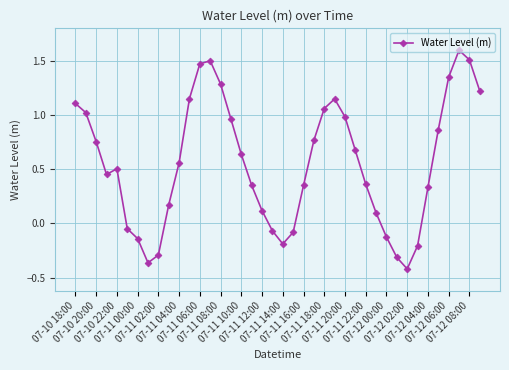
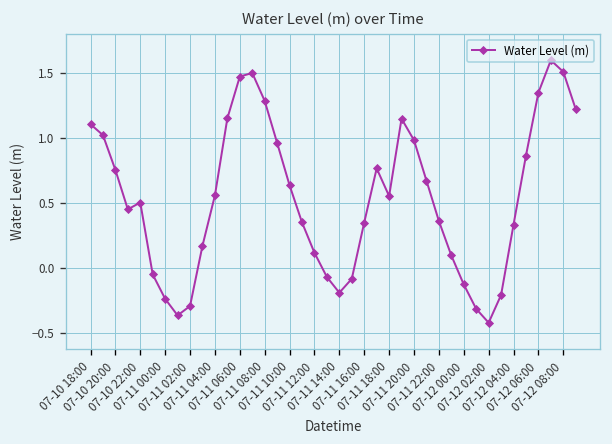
  {
    "07-10 18:00": 1.10,
    "07-10 20:00": 0.75,
    "07-10 22:00": 0.50,
-   "07-11 00:00": -0.14,
+   "07-11 00:00": -0.24,
    "07-11 02:00": -0.29,
    "07-11 04:00": 0.56,
    "07-11 06:00": 1.47,
    "07-11 08:00": 1.28,
    "07-11 10:00": 0.64,
    "07-11 12:00": 0.12,
    "07-11 14:00": -0.19,
    "07-11 16:00": 0.35,
-   "07-11 18:00": 1.06,
+   "07-11 18:00": 0.55,
    "07-11 20:00": 0.98,
    "07-11 22:00": 0.36,
    "07-12 00:00": -0.12,
    "07-12 02:00": -0.42,
    "07-12 04:00": 0.33,
    "07-12 06:00": 1.35,
    "07-12 08:00": 1.51
  }
